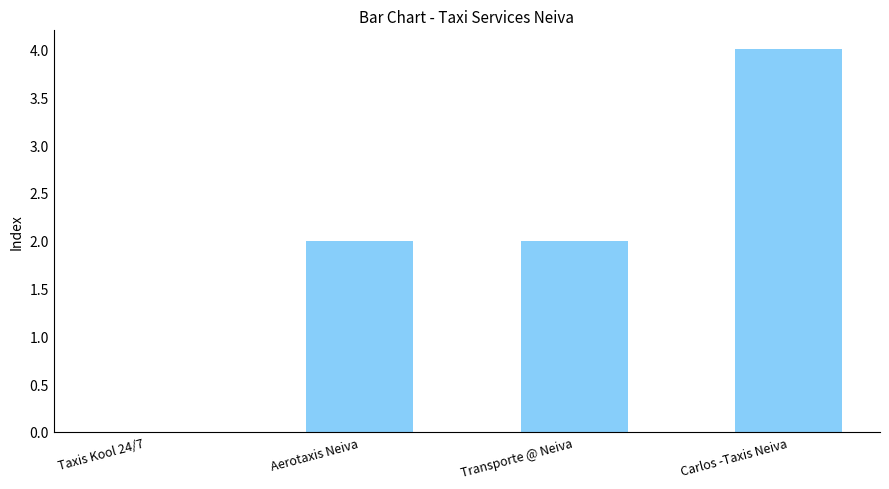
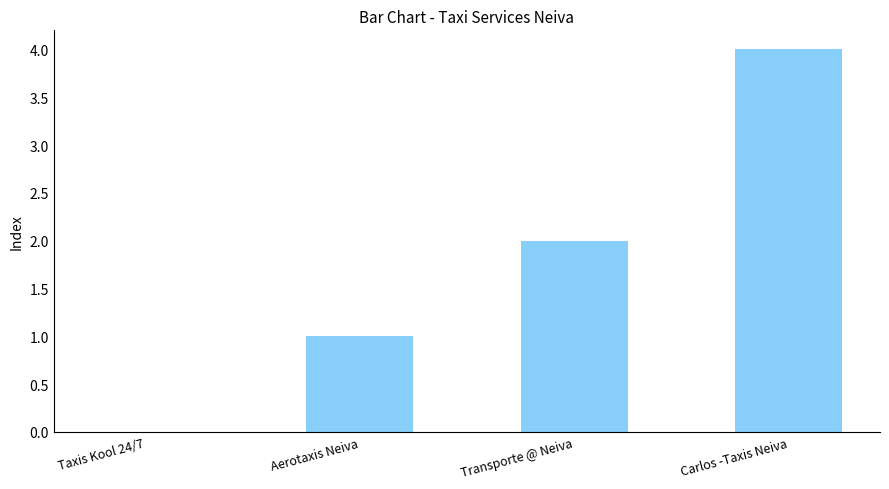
  {
    "Taxis Kool 24/7": 0,
-   "Aerotaxis Neiva": 2,
+   "Aerotaxis Neiva": 1,
    "Transporte @ Neiva": 2,
    "Carlos -Taxis Neiva": 4
  }
